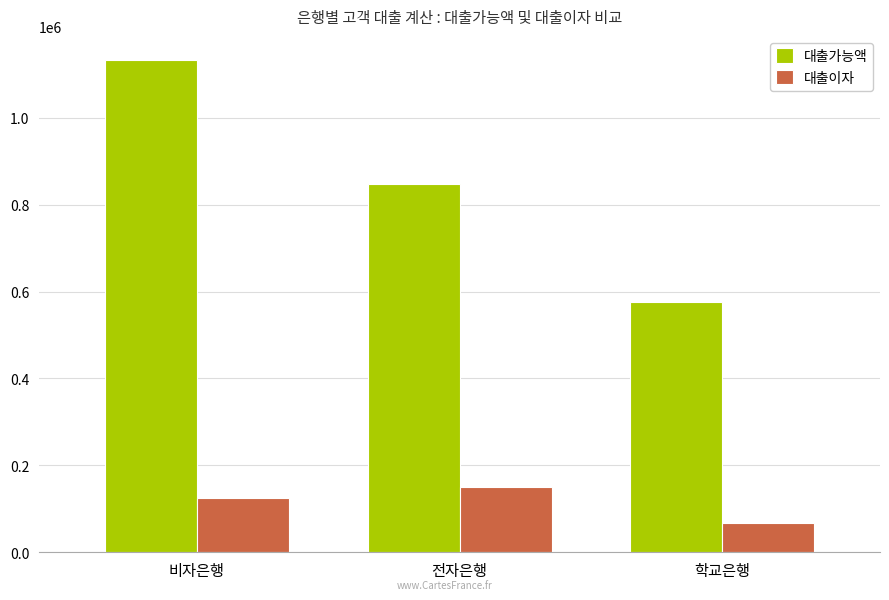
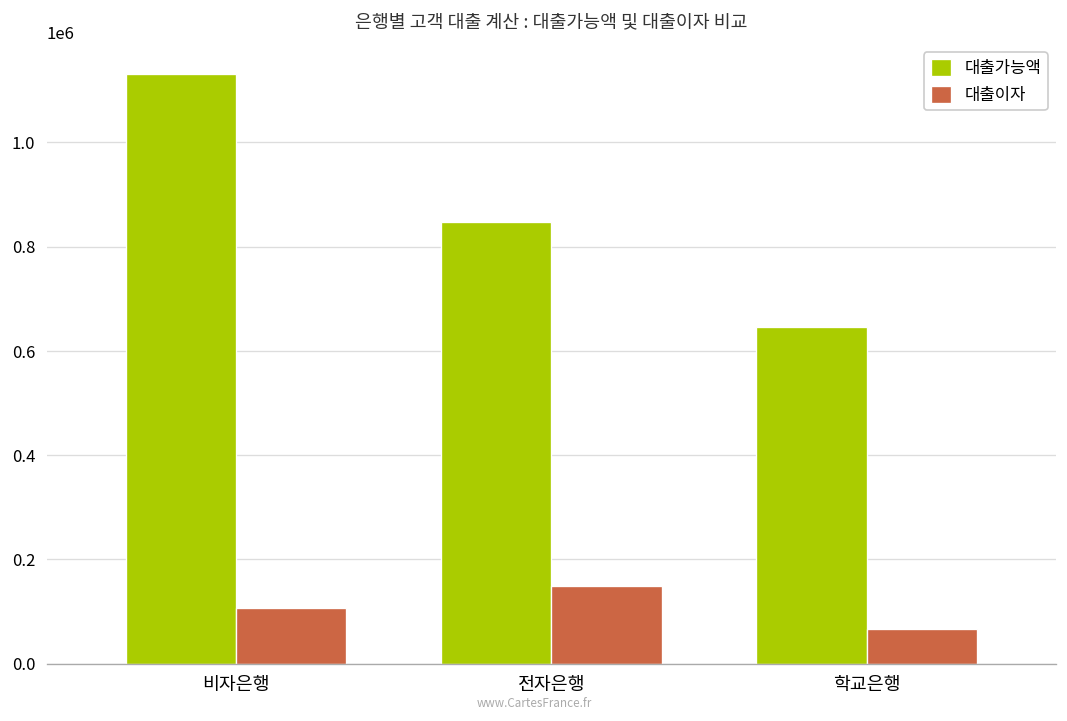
  {
    "대출가능액": {
      "비자은행": 1130000,
      "전자은행": 850000,
-     "학교은행": 580000
+     "학교은행": 650000
    },
    "대출이자": {
-     "비자은행": 130000,
+     "비자은행": 110000,
      "전자은행": 150000,
      "학교은행": 70000
    }
  }
